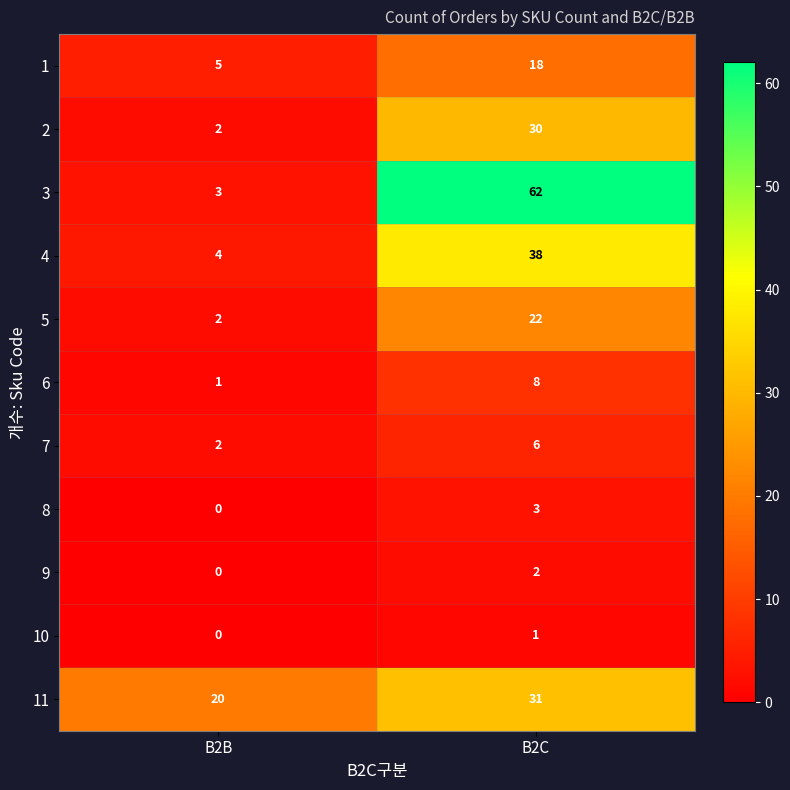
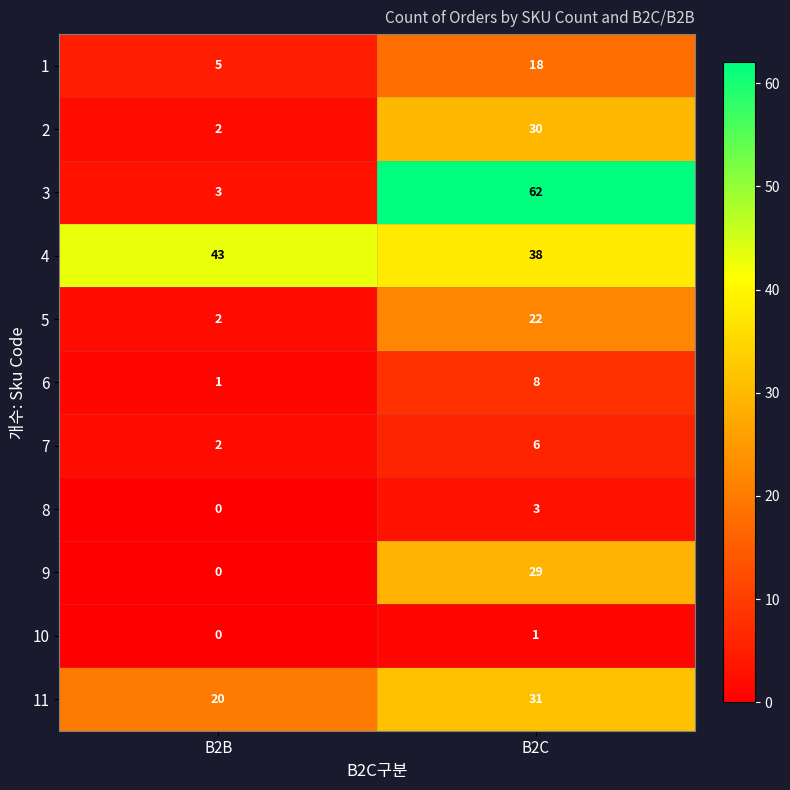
  {
    "1": {
      "B2B": 5,
      "B2C": 18
    },
    "2": {
      "B2B": 2,
      "B2C": 30
    },
    "3": {
      "B2B": 3,
      "B2C": 62
    },
    "4": {
-     "B2B": 4,
+     "B2B": 43,
      "B2C": 38
    },
    "5": {
      "B2B": 2,
      "B2C": 22
    },
    "6": {
      "B2B": 1,
      "B2C": 8
    },
    "7": {
      "B2B": 2,
      "B2C": 6
    },
    "8": {
      "B2B": 0,
      "B2C": 3
    },
    "9": {
      "B2B": 0,
-     "B2C": 2
+     "B2C": 29
    },
    "10": {
      "B2B": 0,
      "B2C": 1
    },
    "11": {
      "B2B": 20,
      "B2C": 31
    }
  }
